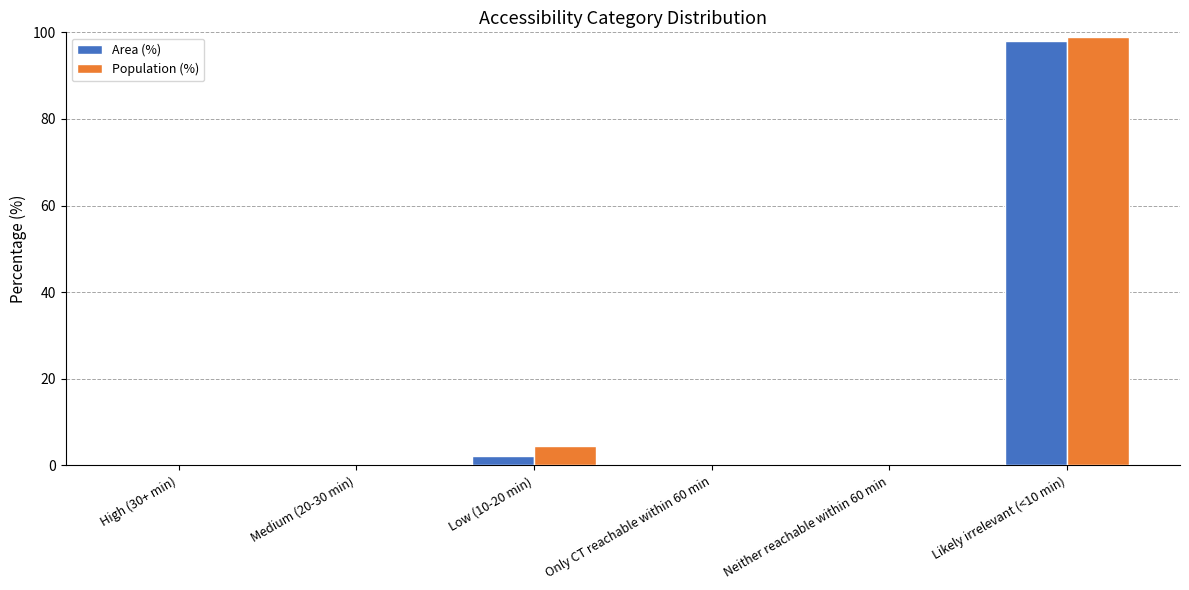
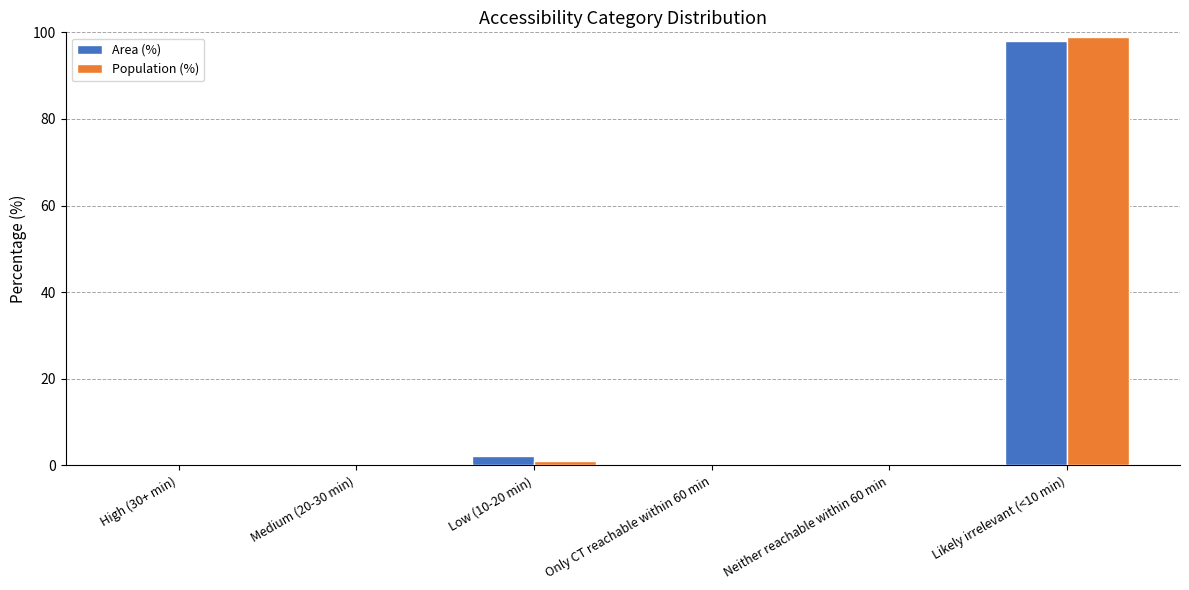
  {
    "Area (%)": {
      "High (30+ min)": 0,
      "Medium (20-30 min)": 0,
      "Low (10-20 min)": 2,
      "Only CT reachable within 60 min": 0,
      "Neither reachable within 60 min": 0,
      "Likely irrelevant (<10 min)": 98
    },
    "Population (%)": {
      "High (30+ min)": 0,
      "Medium (20-30 min)": 0,
-     "Low (10-20 min)": 4,
+     "Low (10-20 min)": 1,
      "Only CT reachable within 60 min": 0,
      "Neither reachable within 60 min": 0,
      "Likely irrelevant (<10 min)": 99
    }
  }
